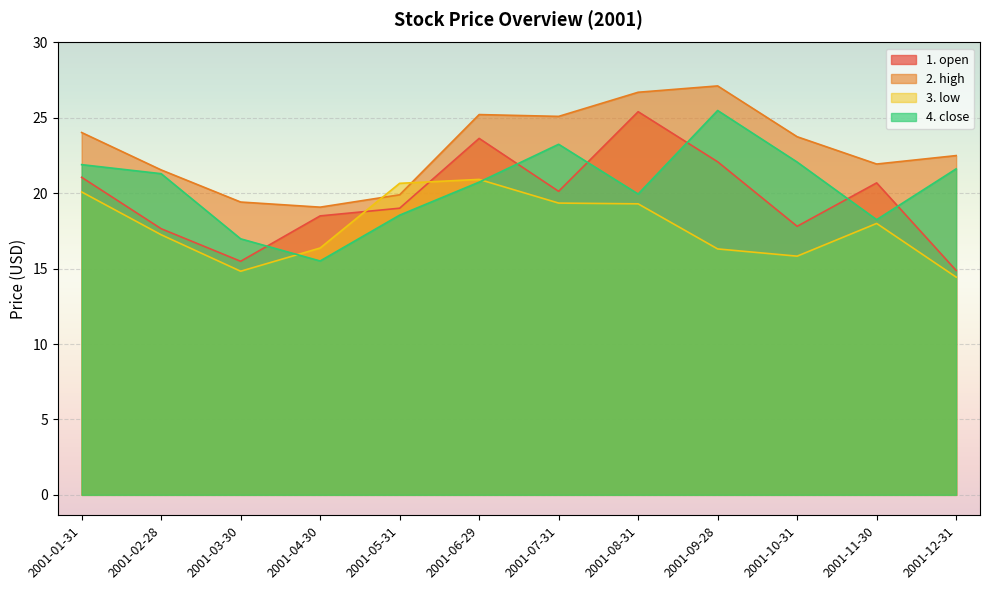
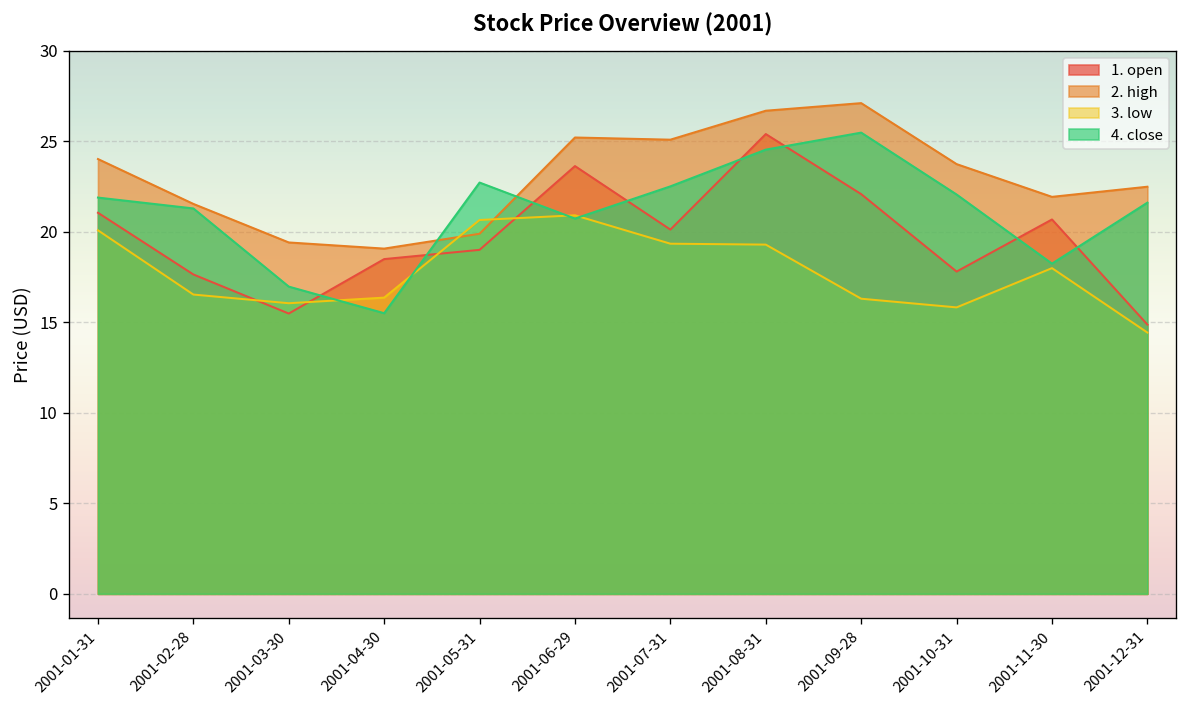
  {
    "3. low": {
      "2001-01-31": 20.1,
-     "2001-02-28": 17.3,
-     "2001-03-30": 14.8,
+     "2001-02-28": 16.5,
+     "2001-03-30": 16.1,
      "2001-04-30": 16.4,
      "2001-05-31": 20.7,
      "2001-06-29": 20.9,
      "2001-07-31": 19.4,
      "2001-08-31": 19.3,
      "2001-09-28": 16.3,
      "2001-10-31": 15.8,
      "2001-11-30": 18.0,
      "2001-12-31": 14.4
    },
    "4. close": {
      "2001-01-31": 21.9,
      "2001-02-28": 21.3,
      "2001-03-30": 17.0,
      "2001-04-30": 15.5,
-     "2001-05-31": 18.6,
+     "2001-05-31": 22.7,
      "2001-06-29": 20.7,
-     "2001-07-31": 23.3,
-     "2001-08-31": 20.0,
+     "2001-07-31": 22.5,
+     "2001-08-31": 24.6,
      "2001-09-28": 25.5,
      "2001-10-31": 22.1,
      "2001-11-30": 18.3,
      "2001-12-31": 21.6
    }
  }
